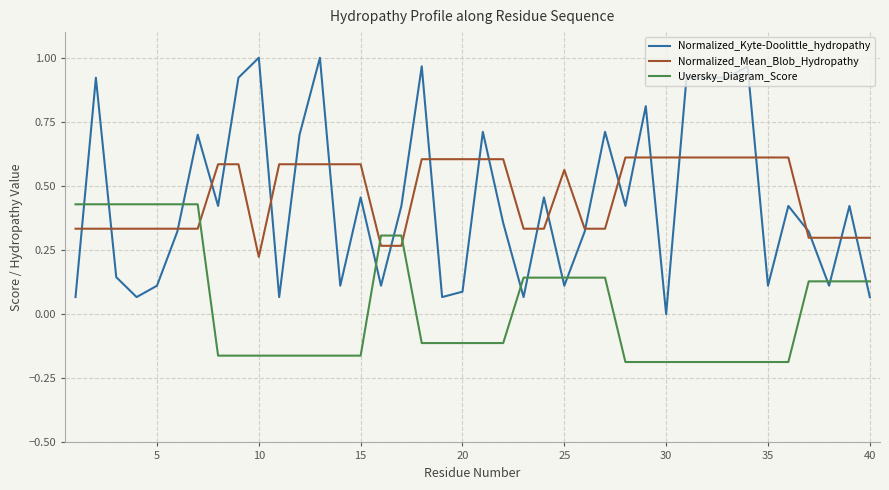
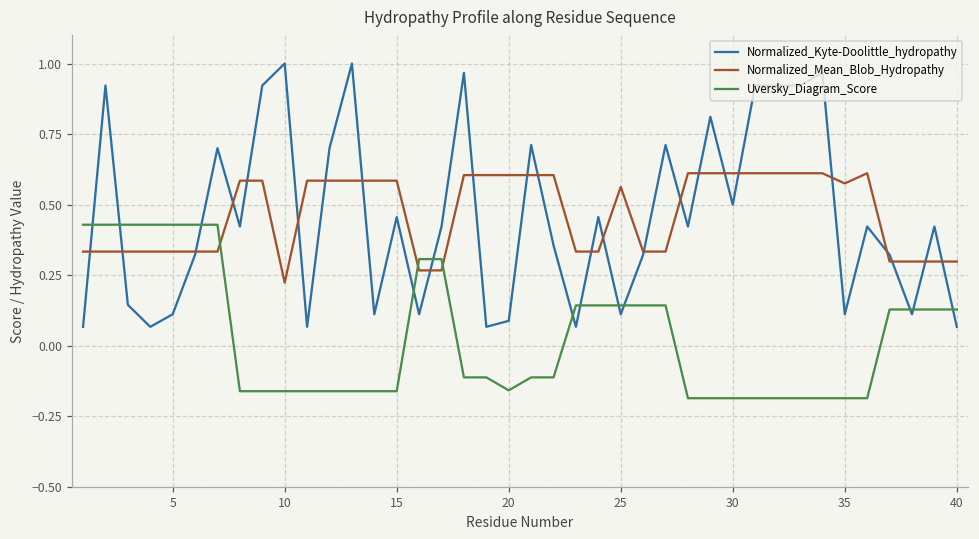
  {
    "Normalized_Kyte-Doolittle_hydropathy": {
      "5": 0.11,
      "10": 1.0,
      "15": 0.46,
      "20": 0.09,
      "25": 0.11,
-     "30": 0.0,
+     "30": 0.5,
      "35": 0.11,
      "40": 0.07
    },
    "Normalized_Mean_Blob_Hydropathy": {
      "5": 0.33,
      "10": 0.22,
      "15": 0.58,
      "20": 0.60,
      "25": 0.56,
      "30": 0.61,
-     "35": 0.61,
+     "35": 0.57,
      "40": 0.30
    },
    "Uversky_Diagram_Score": {
      "5": 0.43,
      "10": -0.16,
      "15": -0.16,
-     "20": -0.11,
+     "20": -0.16,
      "25": 0.14,
      "30": -0.19,
      "35": -0.19,
      "40": 0.13
    }
  }
